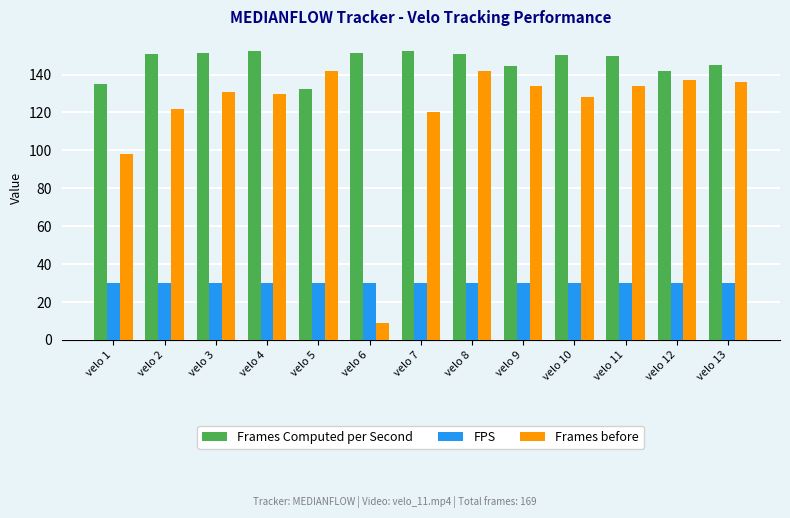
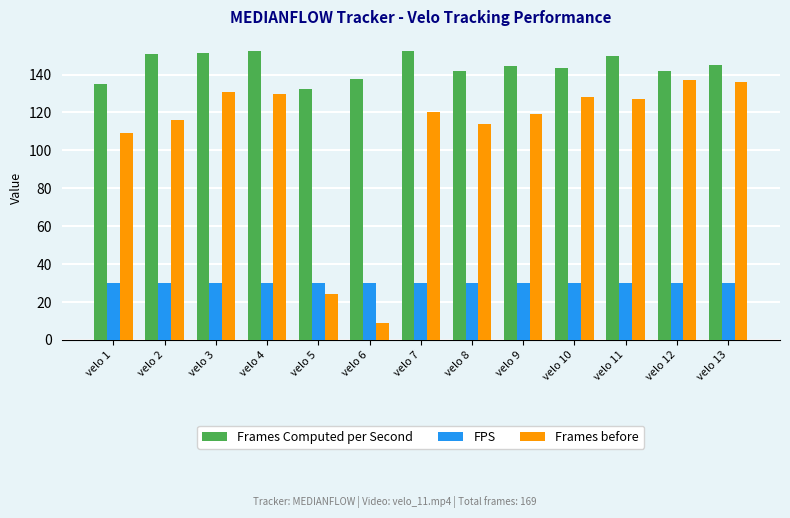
  {
    "Frames Computed per Second": {
      "velo 1": 135,
      "velo 2": 151,
      "velo 3": 152,
      "velo 4": 152,
      "velo 5": 133,
-     "velo 6": 152,
+     "velo 6": 138,
      "velo 7": 152,
-     "velo 8": 151,
+     "velo 8": 142,
      "velo 9": 144,
-     "velo 10": 150,
+     "velo 10": 143,
      "velo 11": 150,
      "velo 12": 142,
      "velo 13": 145
    },
    "FPS": {
      "velo 1": 30,
      "velo 2": 30,
      "velo 3": 30,
      "velo 4": 30,
      "velo 5": 30,
      "velo 6": 30,
      "velo 7": 30,
      "velo 8": 30,
      "velo 9": 30,
      "velo 10": 30,
      "velo 11": 30,
      "velo 12": 30,
      "velo 13": 30
    },
    "Frames before": {
-     "velo 1": 98,
-     "velo 2": 122,
+     "velo 1": 109,
+     "velo 2": 116,
      "velo 3": 131,
      "velo 4": 130,
-     "velo 5": 142,
+     "velo 5": 24,
      "velo 6": 9,
      "velo 7": 120,
-     "velo 8": 142,
-     "velo 9": 134,
+     "velo 8": 114,
+     "velo 9": 119,
      "velo 10": 128,
-     "velo 11": 134,
+     "velo 11": 127,
      "velo 12": 137,
      "velo 13": 136
    }
  }
